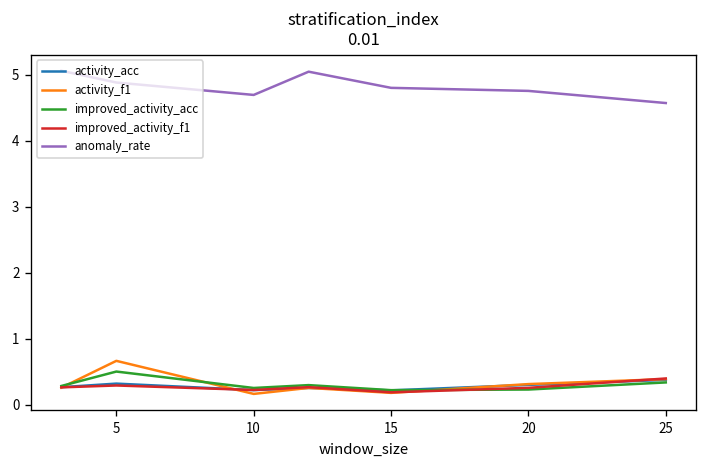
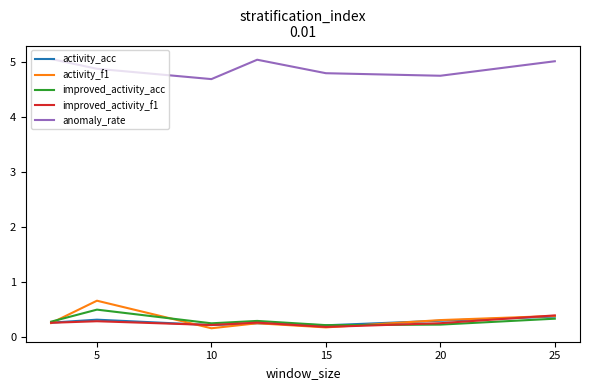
  {
    "activity_f1": {
      "5": 0.7,
      "10": 0.2
    },
    "improved_activity_acc": {
      "5": 0.5
    },
    "anomaly_rate": {
      "10": 4.7,
      "15": 4.8,
      "20": 4.8,
-     "25": 4.6
+     "25": 5.0
    }
  }
